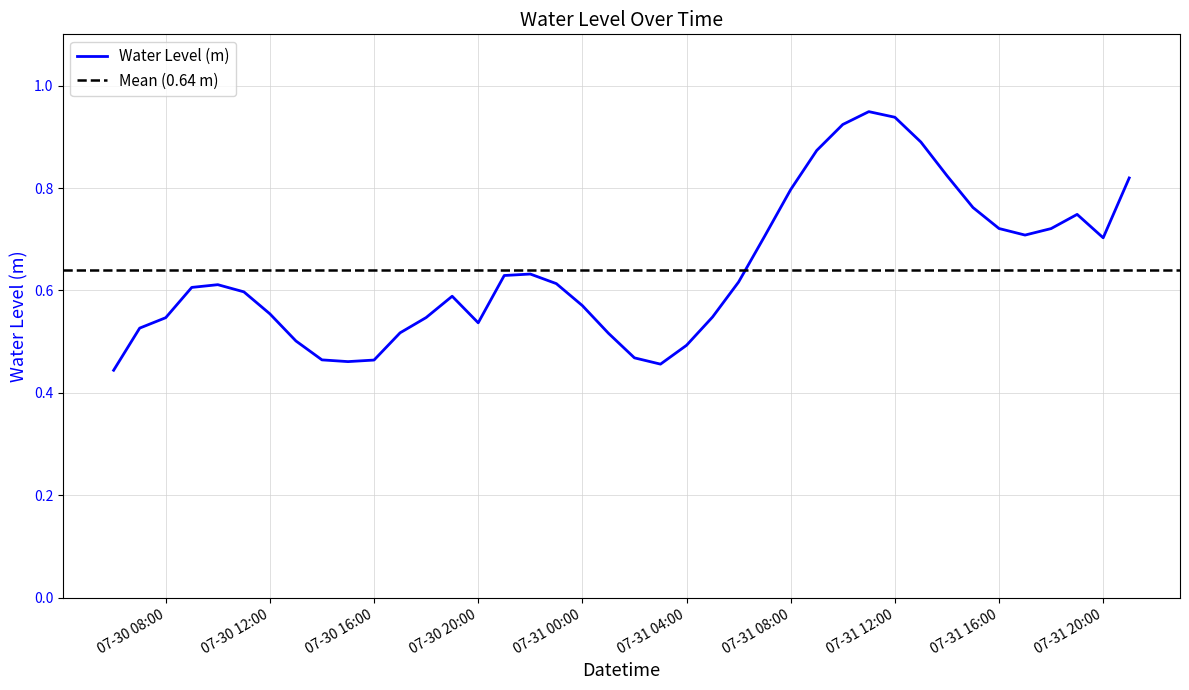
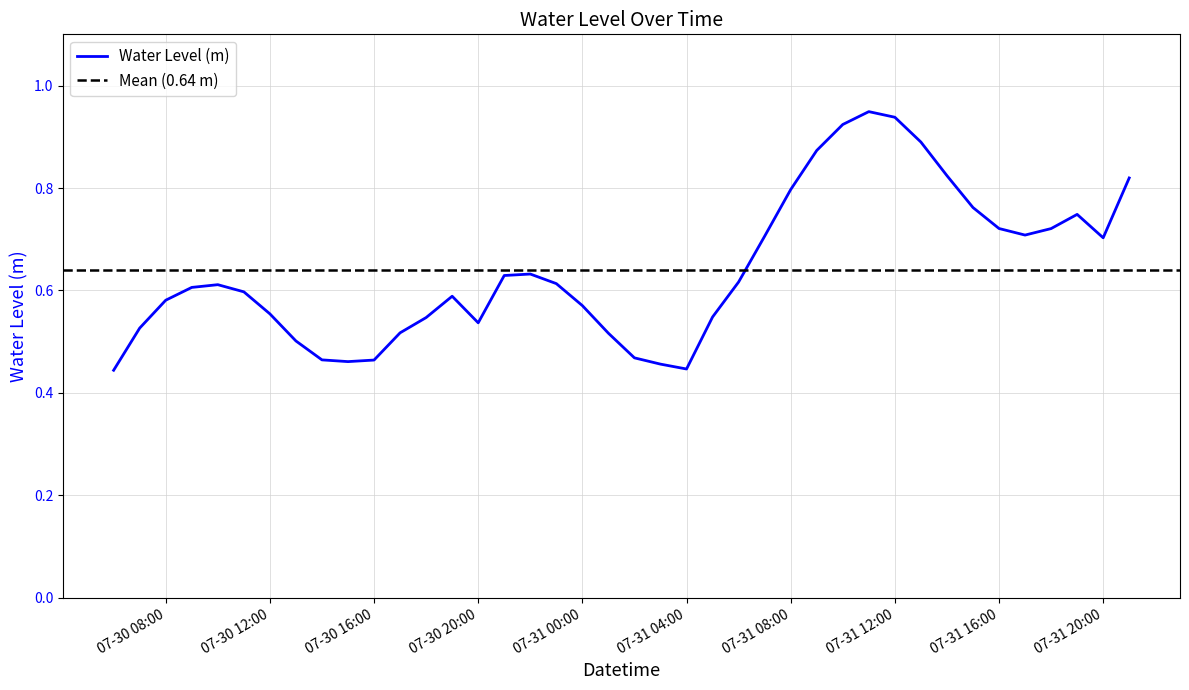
  {
-   "07-30 08:00": 0.55,
+   "07-30 08:00": 0.58,
    "07-30 12:00": 0.55,
    "07-30 16:00": 0.46,
    "07-30 20:00": 0.54,
    "07-31 00:00": 0.57,
-   "07-31 04:00": 0.49,
+   "07-31 04:00": 0.45,
    "07-31 08:00": 0.80,
    "07-31 12:00": 0.94,
    "07-31 16:00": 0.72,
    "07-31 20:00": 0.70
  }
